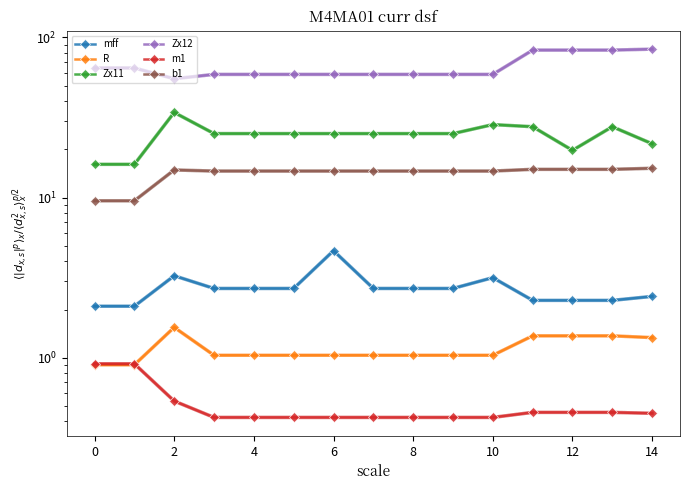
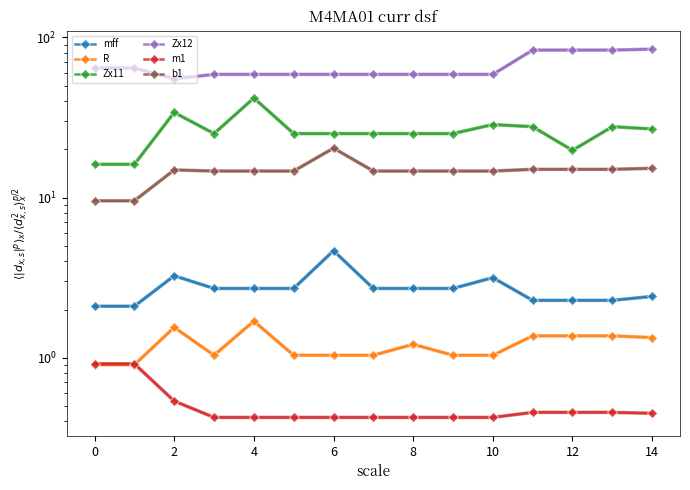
  {
    "mff": {
      "0": 2.1,
      "2": 3.2,
      "4": 2.7,
      "6": 4.7,
      "8": 2.7,
      "10": 3.2,
      "12": 2.3,
      "14": 2.4
    },
    "R": {
      "2": 1.5,
-     "4": 1.0,
+     "4": 1.7,
      "6": 1.0,
-     "8": 1.0,
+     "8": 1.2,
      "10": 1.0,
      "12": 1.4,
      "14": 1.3
    },
    "Zx11": {
      "0": 16,
      "2": 34,
-     "4": 25,
+     "4": 42,
      "6": 25,
      "8": 25,
      "10": 29,
      "12": 20,
-     "14": 22
+     "14": 27
    },
    "Zx12": {
      "4": 59,
      "6": 59,
      "8": 59,
      "10": 59,
      "12": 80,
      "14": 80
    },
    "m1": {
      "2": 0.54,
      "4": 0.42,
      "6": 0.42,
      "8": 0.42,
      "10": 0.42,
      "12": 0.46,
      "14": 0.45
    },
    "b1": {
      "0": 10,
      "2": 15,
      "4": 15,
-     "6": 15,
+     "6": 20,
      "8": 15,
      "10": 15,
      "12": 15,
      "14": 15
    }
  }
